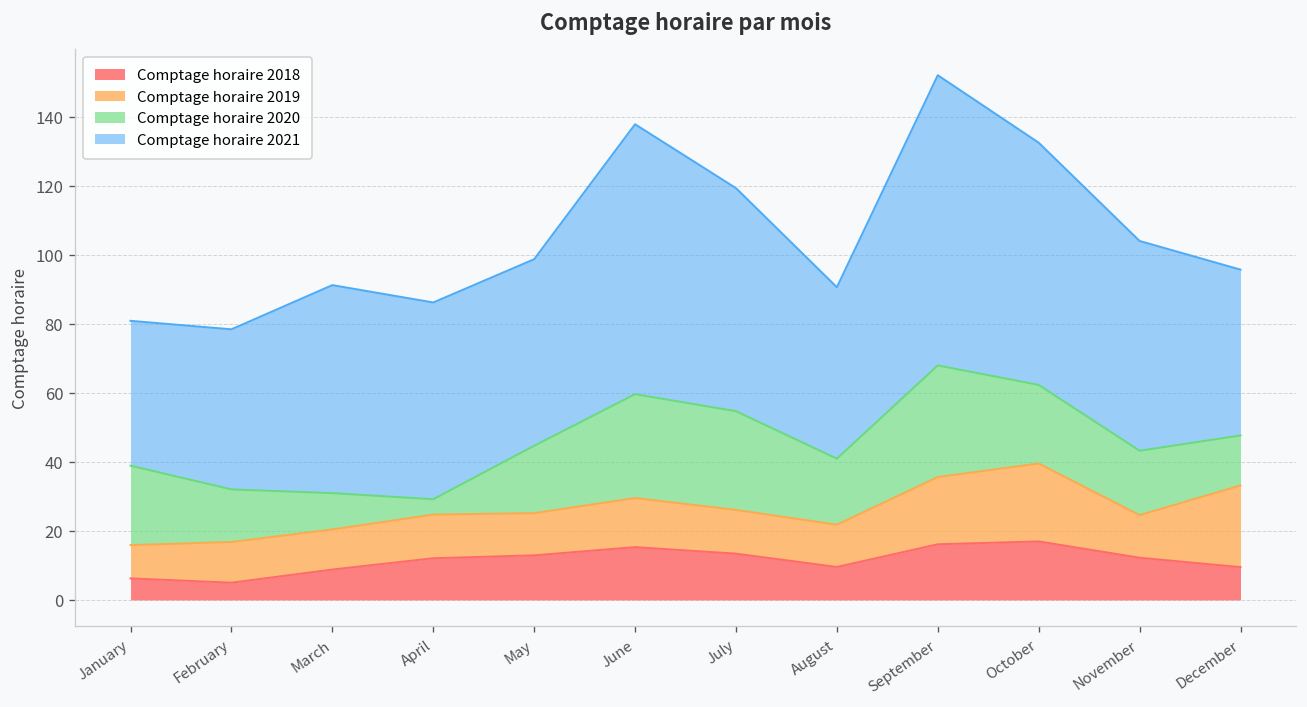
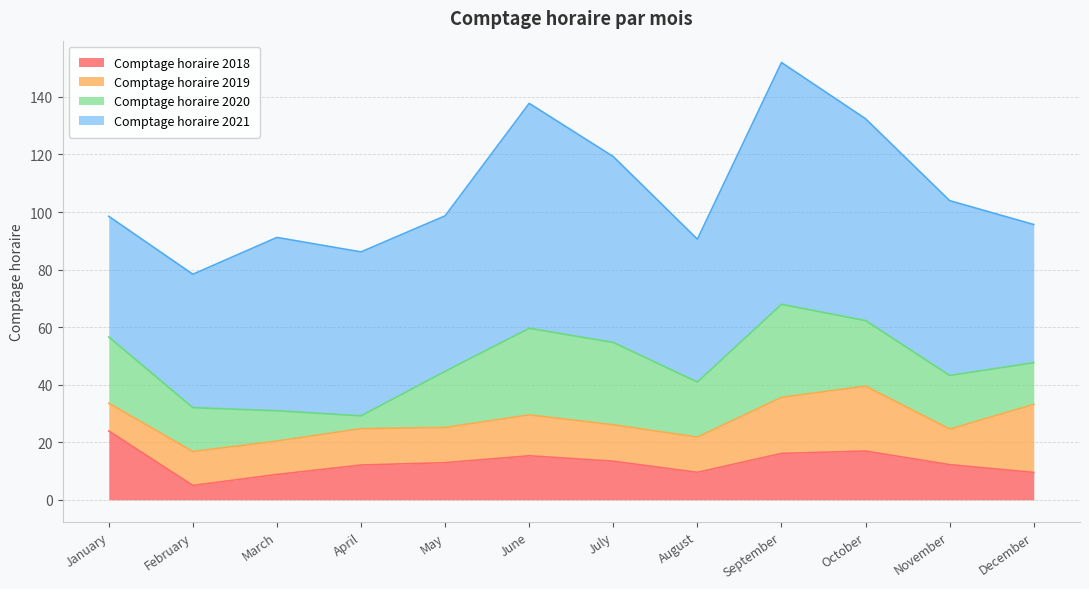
  {
    "Comptage horaire 2018": {
-     "January": 6,
+     "January": 24,
      "February": 5,
      "March": 9,
      "April": 12,
      "May": 13,
      "June": 15,
      "July": 13,
      "August": 10,
      "September": 16,
      "October": 17,
      "November": 12,
      "December": 9
    },
    "Comptage horaire 2019": {
      "January": 10,
      "February": 12,
      "March": 12,
      "April": 13,
      "May": 12,
      "June": 14,
      "July": 13,
      "August": 12,
      "September": 19,
      "October": 23,
      "November": 12,
      "December": 24
    },
    "Comptage horaire 2020": {
      "January": 23,
      "February": 15,
      "March": 11,
      "April": 4,
      "May": 20,
      "June": 30,
      "July": 29,
      "August": 19,
      "September": 32,
      "October": 23,
      "November": 19,
      "December": 14
    },
    "Comptage horaire 2021": {
      "January": 42,
      "February": 46,
      "March": 60,
      "April": 57,
      "May": 54,
      "June": 78,
      "July": 65,
      "August": 50,
      "September": 84,
      "October": 70,
      "November": 61,
      "December": 48
    }
  }
